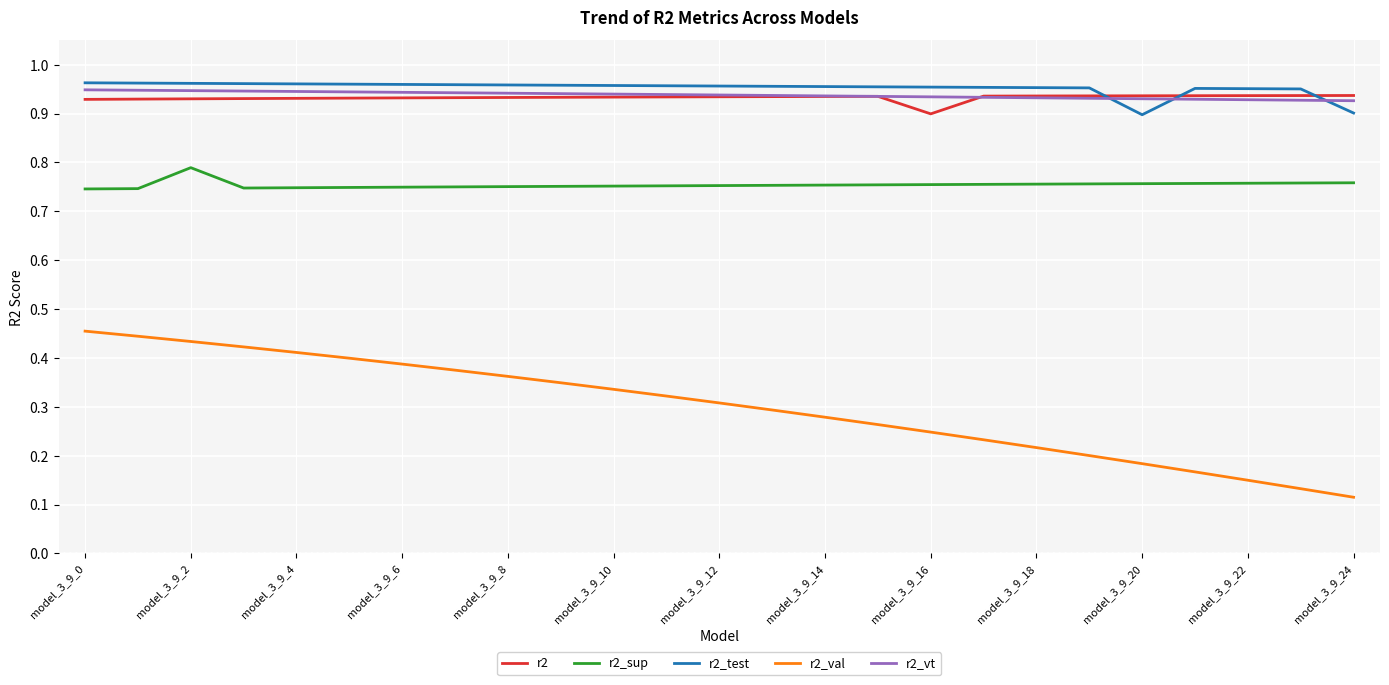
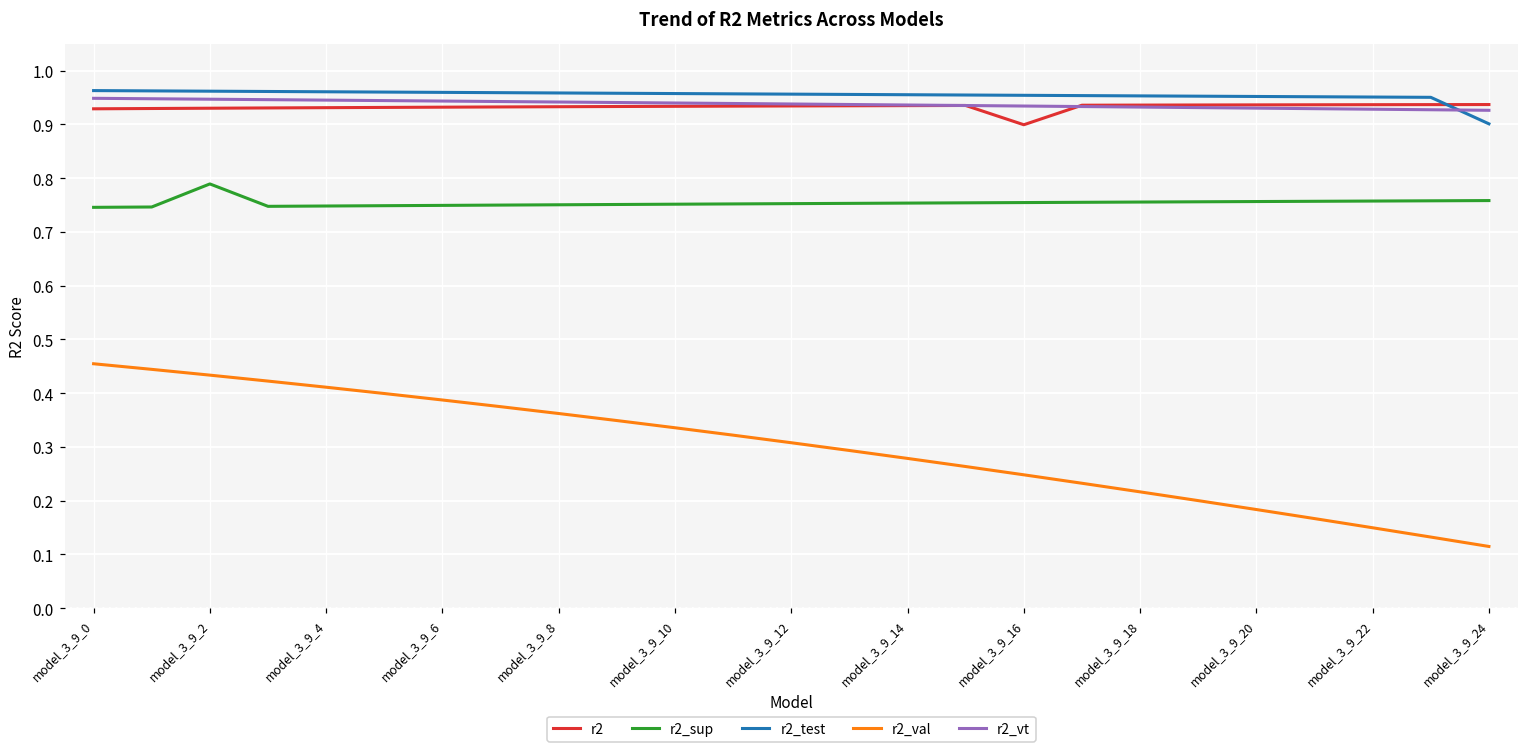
  {
    "r2": {
      "model_3_9_0": 0.93,
      "model_3_9_2": 0.93,
      "model_3_9_4": 0.93,
      "model_3_9_6": 0.93,
      "model_3_9_8": 0.93,
      "model_3_9_10": 0.93,
      "model_3_9_16": 0.90,
      "model_3_9_20": 0.94,
      "model_3_9_22": 0.94,
      "model_3_9_24": 0.94
    },
    "r2_sup": {
      "model_3_9_0": 0.75,
      "model_3_9_2": 0.79,
      "model_3_9_4": 0.75,
      "model_3_9_6": 0.75,
      "model_3_9_8": 0.75,
      "model_3_9_10": 0.75,
      "model_3_9_12": 0.75,
      "model_3_9_14": 0.75,
      "model_3_9_16": 0.75,
      "model_3_9_18": 0.76,
      "model_3_9_20": 0.76,
      "model_3_9_22": 0.76,
      "model_3_9_24": 0.76
    },
    "r2_test": {
      "model_3_9_0": 0.96,
      "model_3_9_2": 0.96,
      "model_3_9_4": 0.96,
      "model_3_9_6": 0.96,
      "model_3_9_8": 0.96,
      "model_3_9_10": 0.96,
      "model_3_9_12": 0.96,
      "model_3_9_14": 0.96,
      "model_3_9_16": 0.95,
      "model_3_9_18": 0.95,
-     "model_3_9_20": 0.90,
+     "model_3_9_20": 0.95,
      "model_3_9_22": 0.95,
      "model_3_9_24": 0.90
    },
    "r2_val": {
      "model_3_9_0": 0.45,
      "model_3_9_2": 0.43,
      "model_3_9_4": 0.41,
      "model_3_9_6": 0.39,
      "model_3_9_8": 0.36,
      "model_3_9_10": 0.34,
      "model_3_9_12": 0.31,
      "model_3_9_14": 0.28,
      "model_3_9_16": 0.25,
      "model_3_9_18": 0.22,
      "model_3_9_20": 0.18,
      "model_3_9_22": 0.15,
      "model_3_9_24": 0.11
    },
    "r2_vt": {
      "model_3_9_0": 0.95,
      "model_3_9_2": 0.95,
      "model_3_9_4": 0.95,
      "model_3_9_6": 0.94,
      "model_3_9_8": 0.94,
      "model_3_9_10": 0.94,
      "model_3_9_16": 0.93,
      "model_3_9_20": 0.93,
      "model_3_9_22": 0.93,
      "model_3_9_24": 0.93
    }
  }
